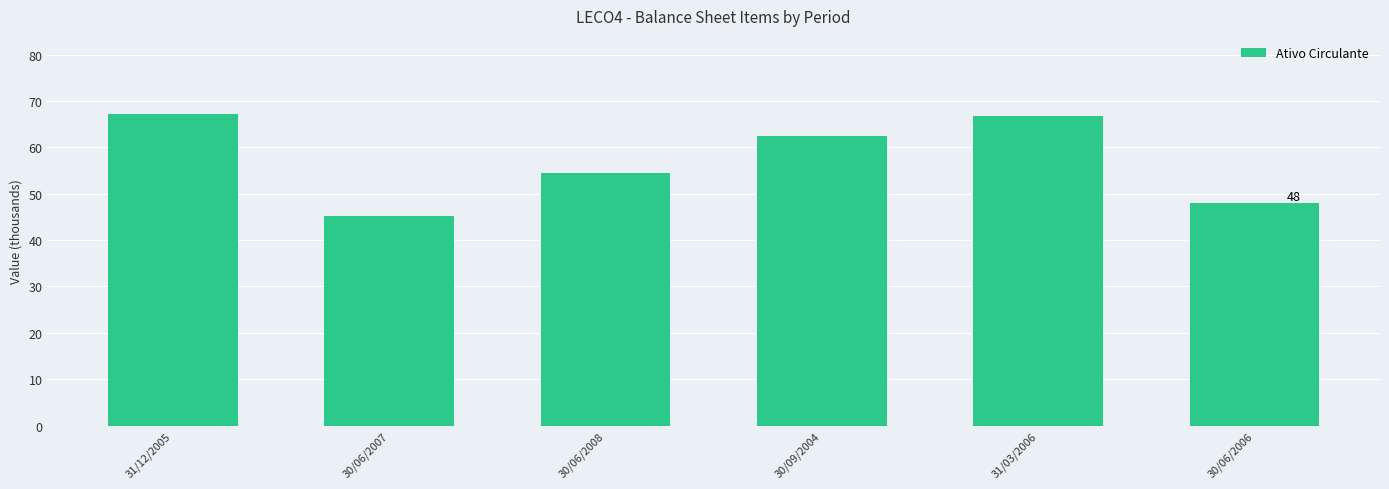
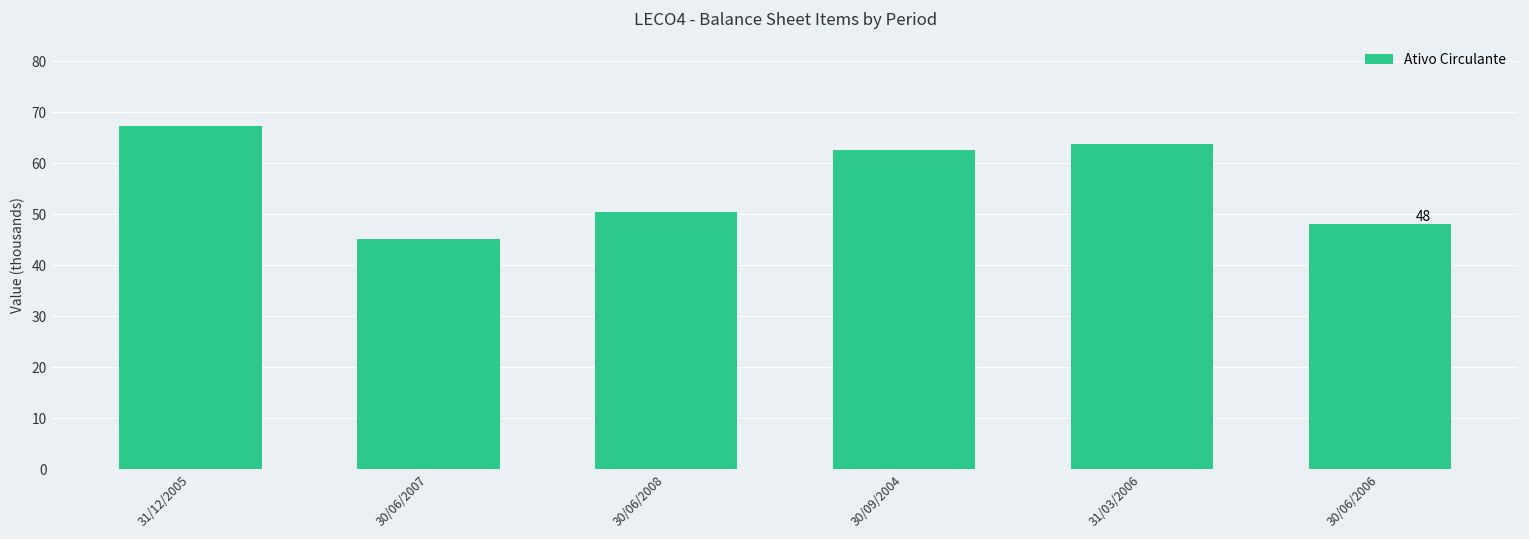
  {
    "31/12/2005": 67,
    "30/06/2007": 45,
-   "30/06/2008": 54,
+   "30/06/2008": 50,
    "30/09/2004": 62,
-   "31/03/2006": 67
+   "31/03/2006": 64
  }
